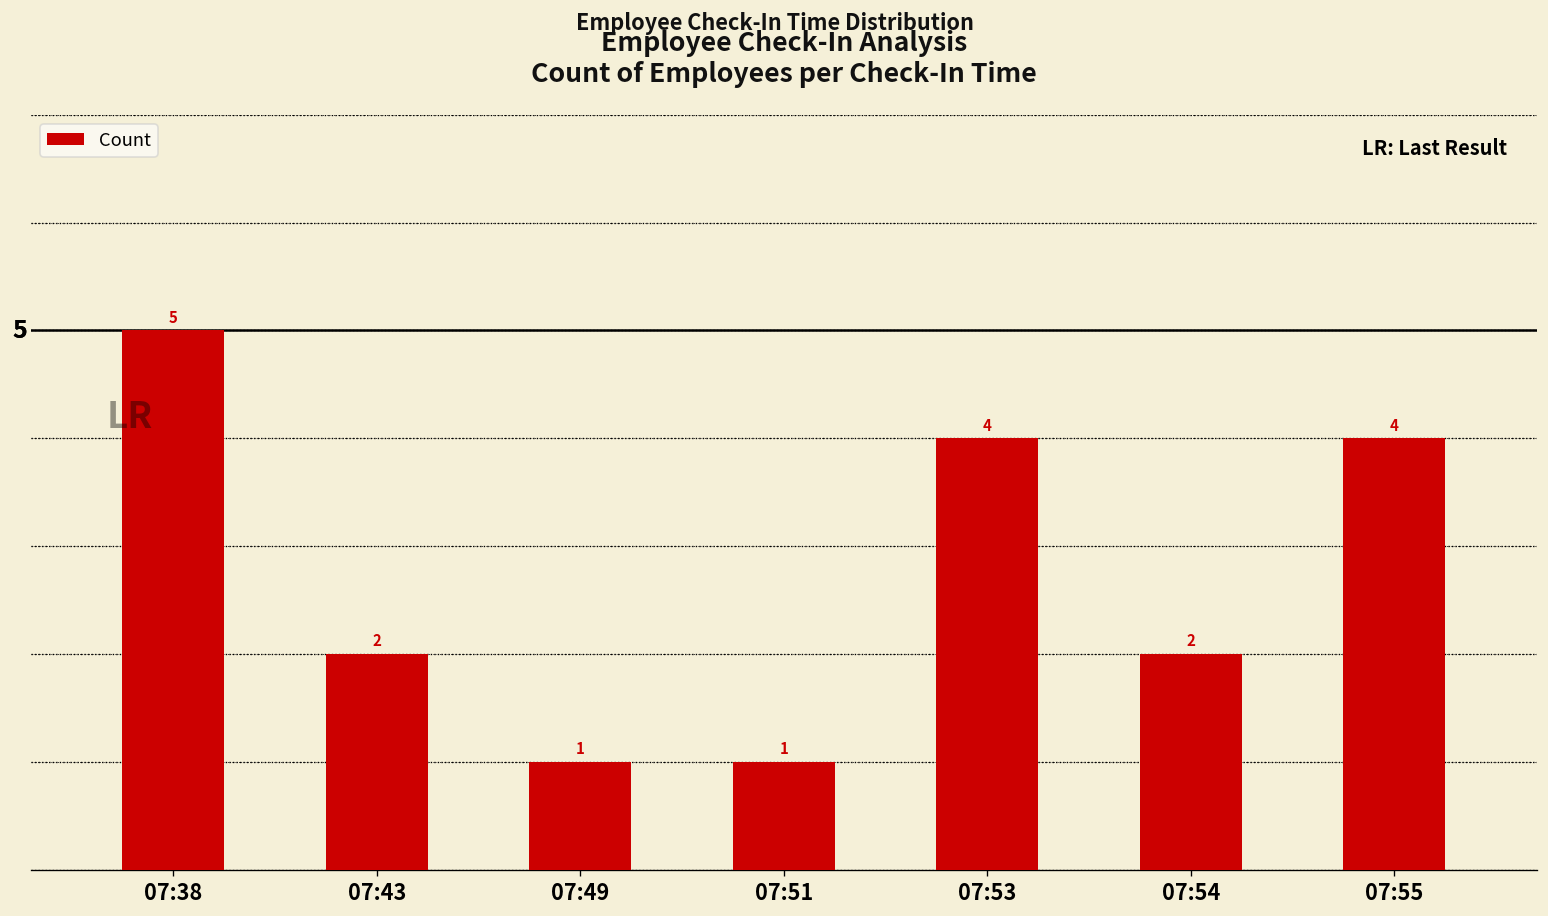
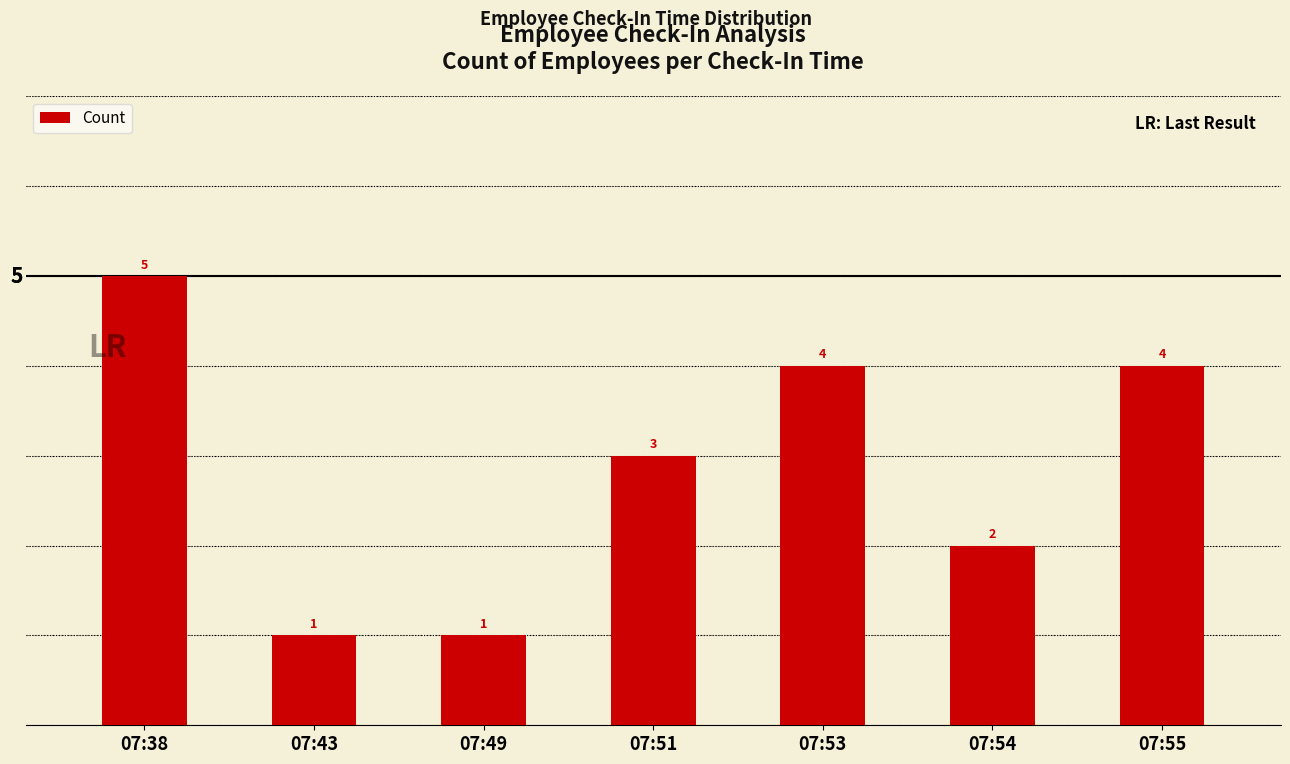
  {
    "07:38": 5,
-   "07:43": 2,
+   "07:43": 1,
    "07:49": 1,
-   "07:51": 1,
+   "07:51": 3,
    "07:53": 4,
    "07:54": 2,
    "07:55": 4
  }
